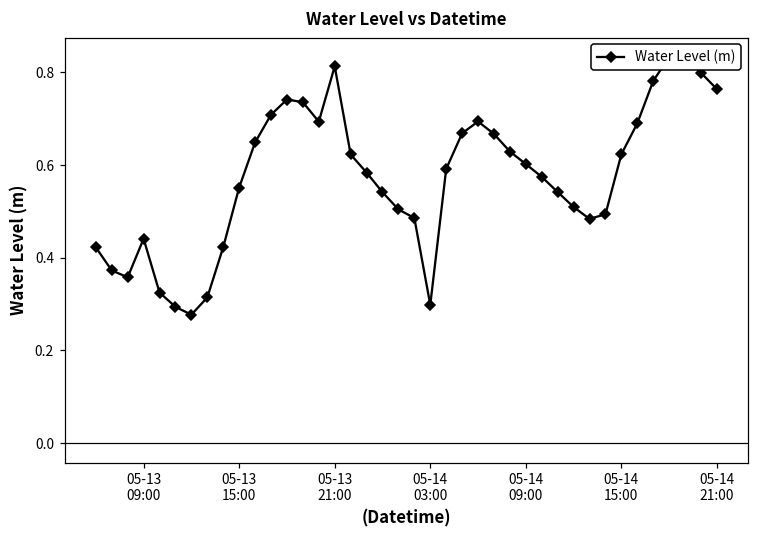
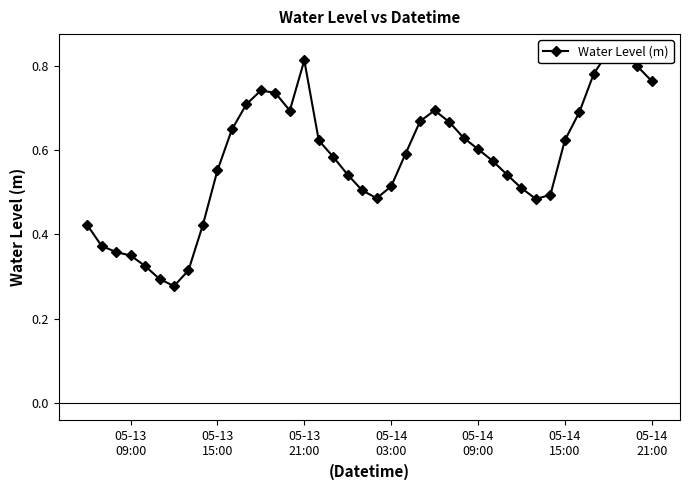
  {
-   "05-13 09:00": 0.44,
+   "05-13 09:00": 0.35,
    "05-13 15:00": 0.55,
    "05-13 21:00": 0.81,
-   "05-14 03:00": 0.30,
+   "05-14 03:00": 0.51,
    "05-14 09:00": 0.60,
    "05-14 15:00": 0.62,
    "05-14 21:00": 0.76
  }
